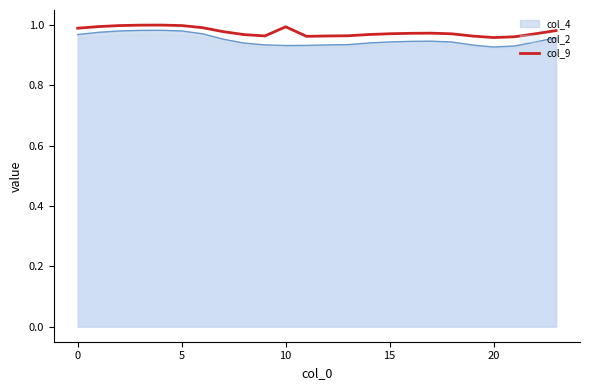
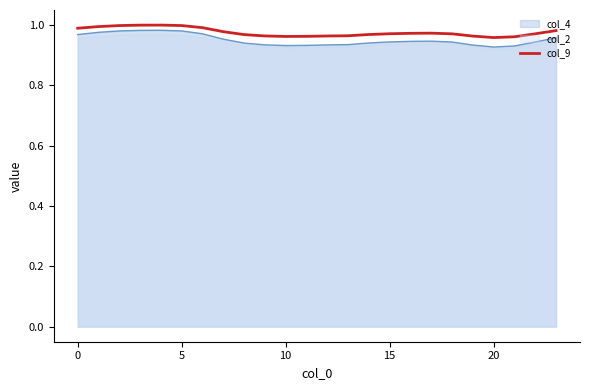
  {
    "col_9": {
      "0": 0.99,
      "5": 1.00,
-     "10": 0.99,
+     "10": 0.96,
      "15": 0.97,
      "20": 0.96
    }
  }
